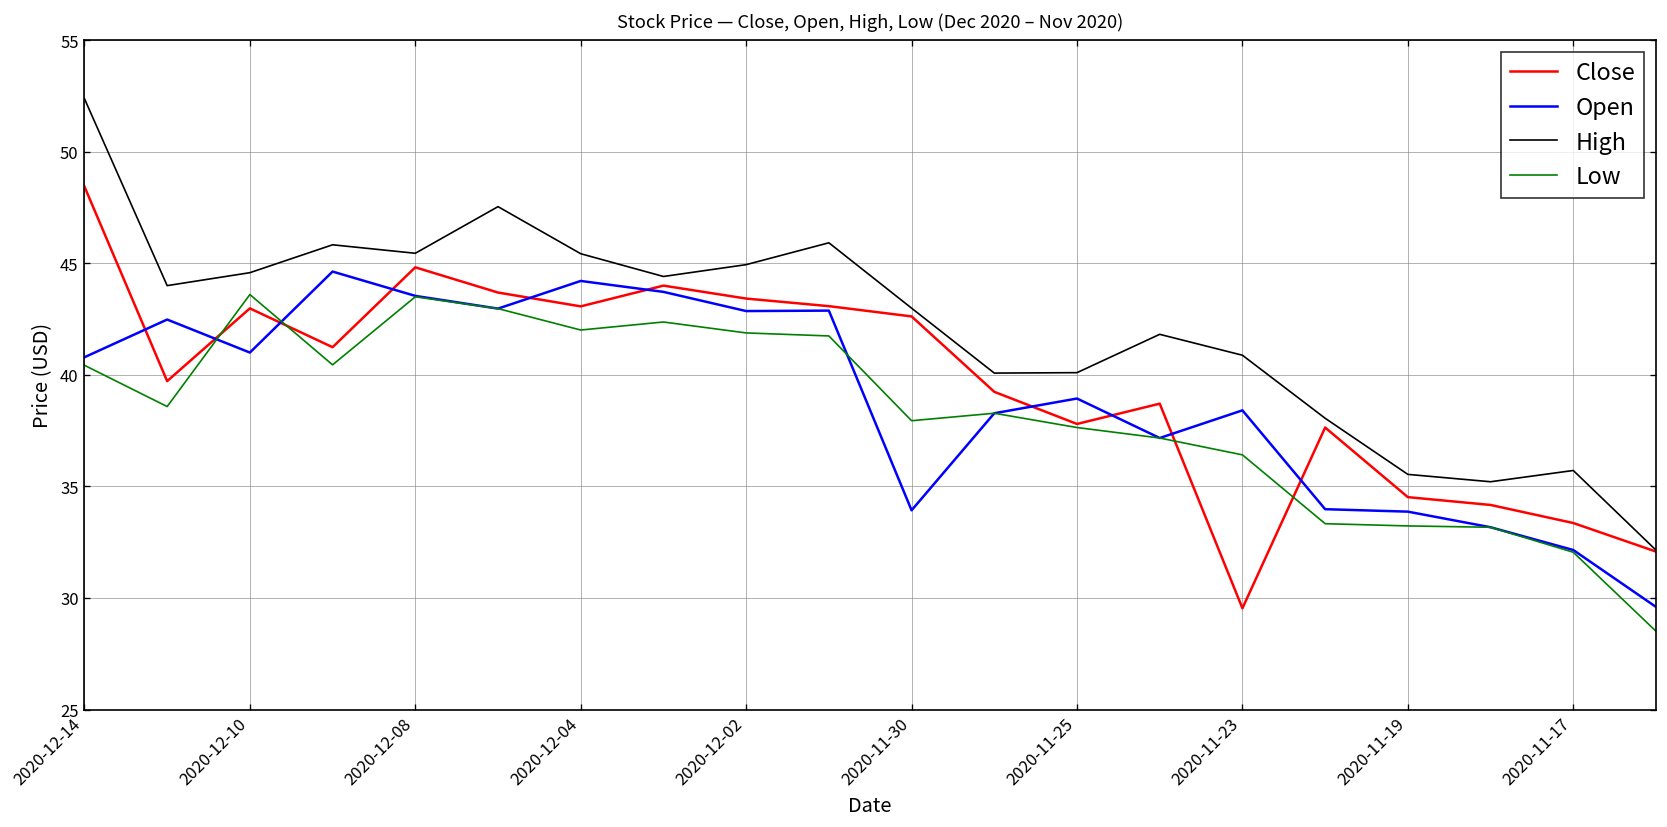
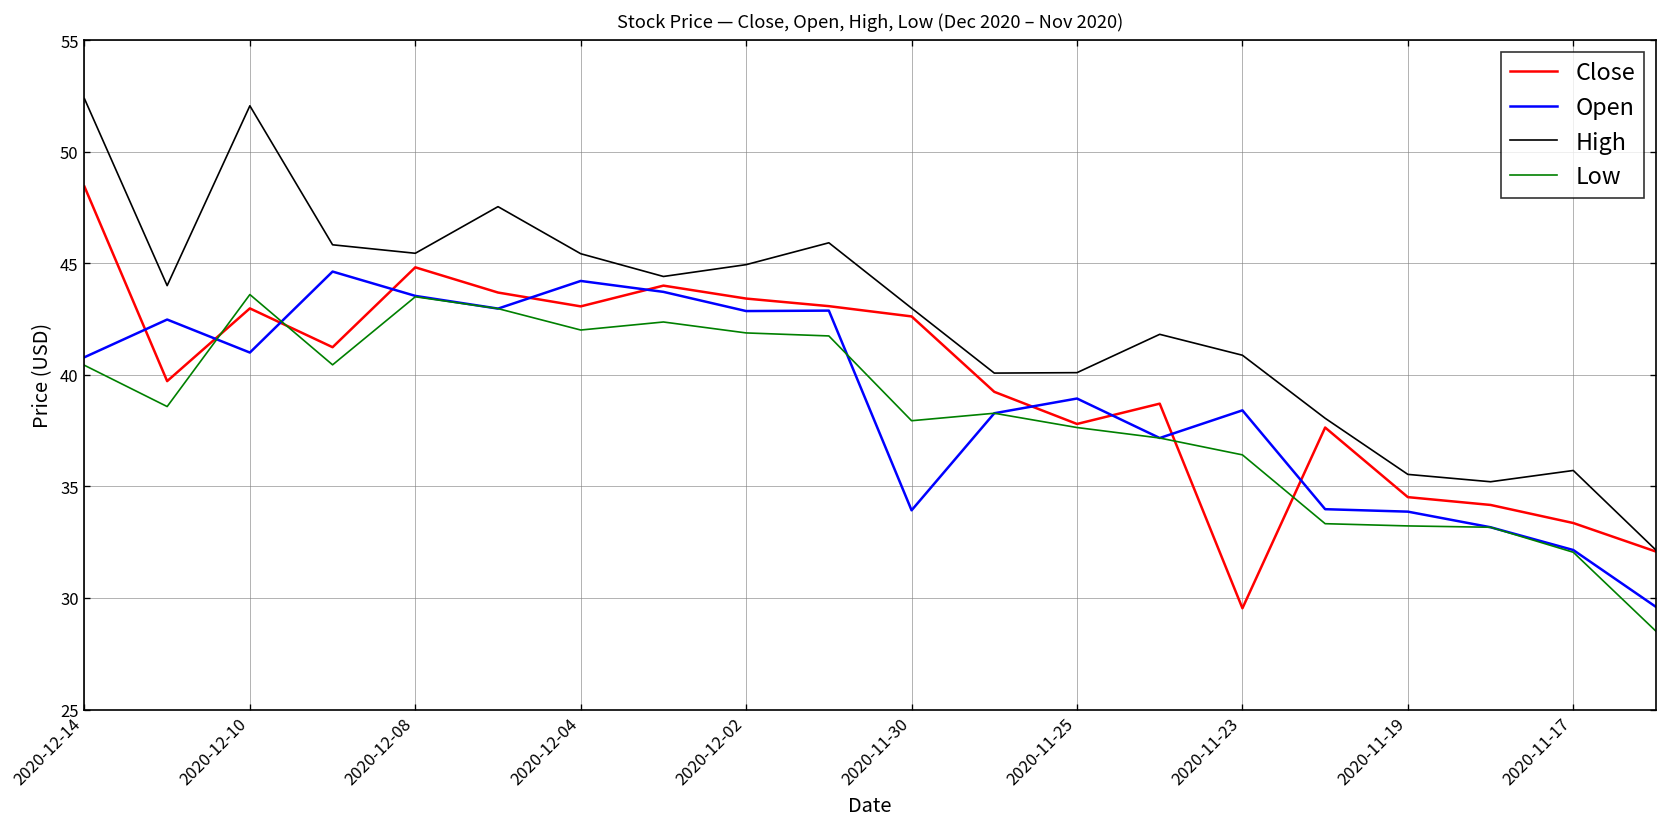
  {
    "Close": {
      "2020-12-14": 48.4,
      "2020-12-10": 43.0,
      "2020-12-08": 44.8,
      "2020-12-04": 43.1,
      "2020-12-02": 43.4,
      "2020-11-30": 42.6,
      "2020-11-25": 37.8,
      "2020-11-23": 29.5,
      "2020-11-19": 34.5,
      "2020-11-17": 33.4
    },
    "Open": {
      "2020-12-14": 40.8,
      "2020-12-10": 41.0,
      "2020-12-04": 44.2,
      "2020-12-02": 42.9,
      "2020-11-30": 33.9,
      "2020-11-25": 38.9,
      "2020-11-23": 38.4,
      "2020-11-19": 33.9
    },
    "High": {
      "2020-12-14": 52.4,
-     "2020-12-10": 44.6,
+     "2020-12-10": 52.1,
      "2020-12-08": 45.5,
      "2020-12-04": 45.4,
      "2020-12-02": 44.9,
      "2020-11-30": 43.0,
      "2020-11-25": 40.1,
      "2020-11-23": 40.9,
      "2020-11-19": 35.5,
      "2020-11-17": 35.7
    },
    "Low": {
      "2020-12-14": 40.4,
      "2020-12-10": 43.6,
      "2020-12-04": 42.0,
      "2020-12-02": 41.9,
      "2020-11-30": 37.9,
      "2020-11-25": 37.6,
      "2020-11-23": 36.4,
      "2020-11-19": 33.2
    }
  }
